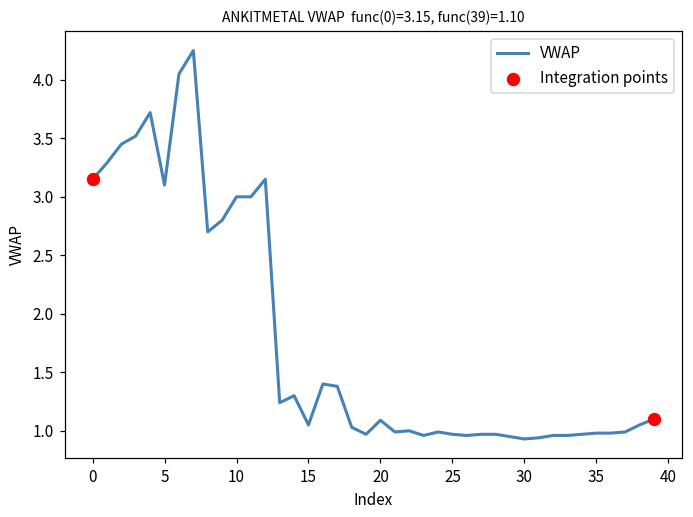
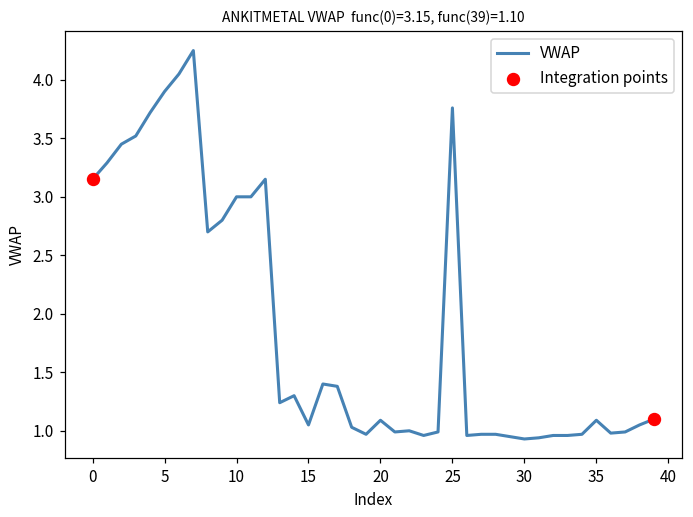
  {
    "VWAP": {
-     "5": 3.1,
+     "5": 3.9,
      "10": 3.00,
      "15": 1.05,
      "20": 1.09,
-     "25": 0.97,
+     "25": 3.76,
      "30": 0.93,
-     "35": 0.98
+     "35": 1.09
    }
  }
